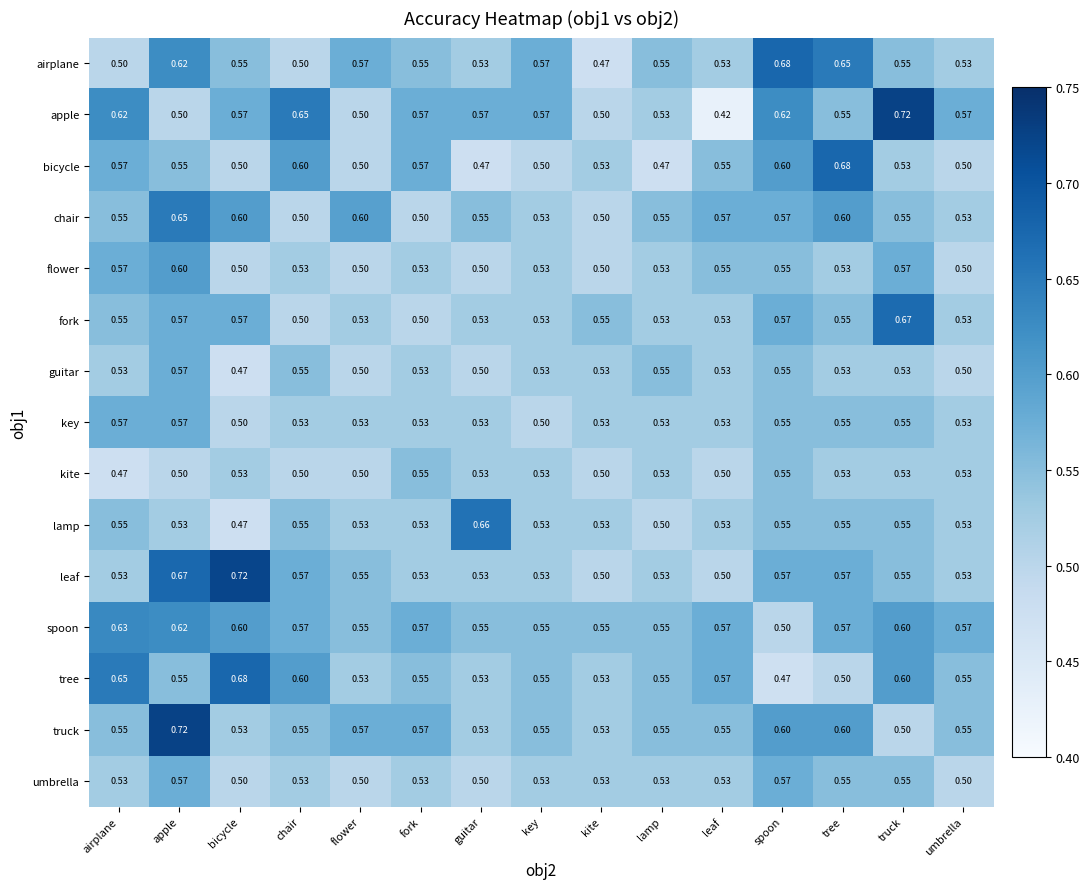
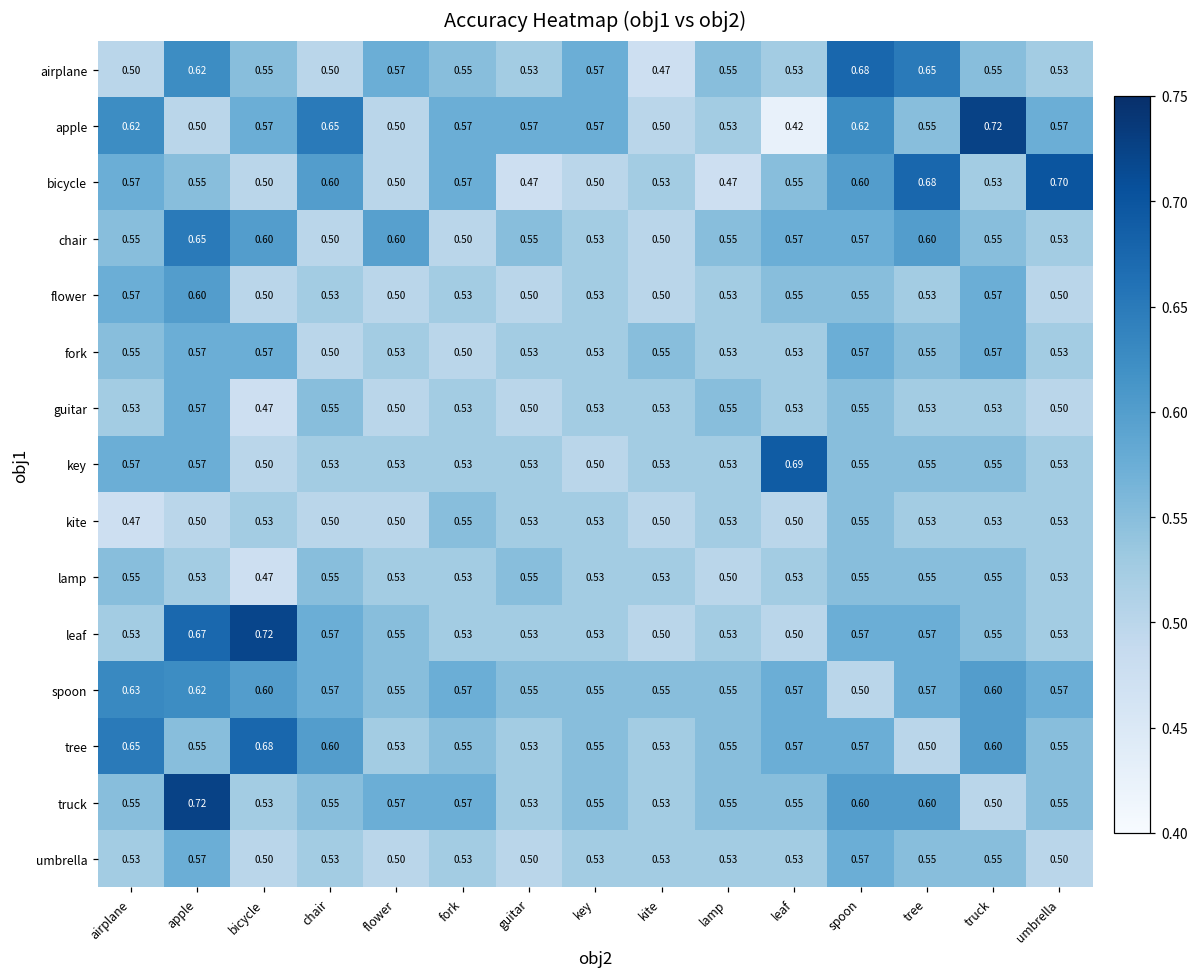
  {
    "bicycle": {
      "airplane": 0.57,
      "apple": 0.55,
      "bicycle": 0.50,
      "chair": 0.60,
      "flower": 0.50,
      "fork": 0.57,
      "guitar": 0.47,
      "key": 0.50,
      "kite": 0.53,
      "lamp": 0.47,
      "leaf": 0.55,
      "spoon": 0.60,
      "tree": 0.68,
      "truck": 0.53,
-     "umbrella": 0.50
+     "umbrella": 0.70
    },
    "fork": {
      "airplane": 0.55,
      "apple": 0.57,
      "bicycle": 0.57,
      "chair": 0.50,
      "flower": 0.53,
      "fork": 0.50,
      "guitar": 0.53,
      "key": 0.53,
      "kite": 0.55,
      "lamp": 0.53,
      "leaf": 0.53,
      "spoon": 0.57,
      "tree": 0.55,
-     "truck": 0.67,
+     "truck": 0.57,
      "umbrella": 0.53
    },
    "key": {
      "airplane": 0.57,
      "apple": 0.57,
      "bicycle": 0.50,
      "chair": 0.53,
      "flower": 0.53,
      "fork": 0.53,
      "guitar": 0.53,
      "key": 0.50,
      "kite": 0.53,
      "lamp": 0.53,
-     "leaf": 0.53,
+     "leaf": 0.69,
      "spoon": 0.55,
      "tree": 0.55,
      "truck": 0.55,
      "umbrella": 0.53
    },
    "lamp": {
      "airplane": 0.55,
      "apple": 0.53,
      "bicycle": 0.47,
      "chair": 0.55,
      "flower": 0.53,
      "fork": 0.53,
-     "guitar": 0.66,
+     "guitar": 0.55,
      "key": 0.53,
      "kite": 0.53,
      "lamp": 0.50,
      "leaf": 0.53,
      "spoon": 0.55,
      "tree": 0.55,
      "truck": 0.55,
      "umbrella": 0.53
    },
    "tree": {
      "airplane": 0.65,
      "apple": 0.55,
      "bicycle": 0.68,
      "chair": 0.60,
      "flower": 0.53,
      "fork": 0.55,
      "guitar": 0.53,
      "key": 0.55,
      "kite": 0.53,
      "lamp": 0.55,
      "leaf": 0.57,
-     "spoon": 0.47,
+     "spoon": 0.57,
      "tree": 0.50,
      "truck": 0.60,
      "umbrella": 0.55
    }
  }
